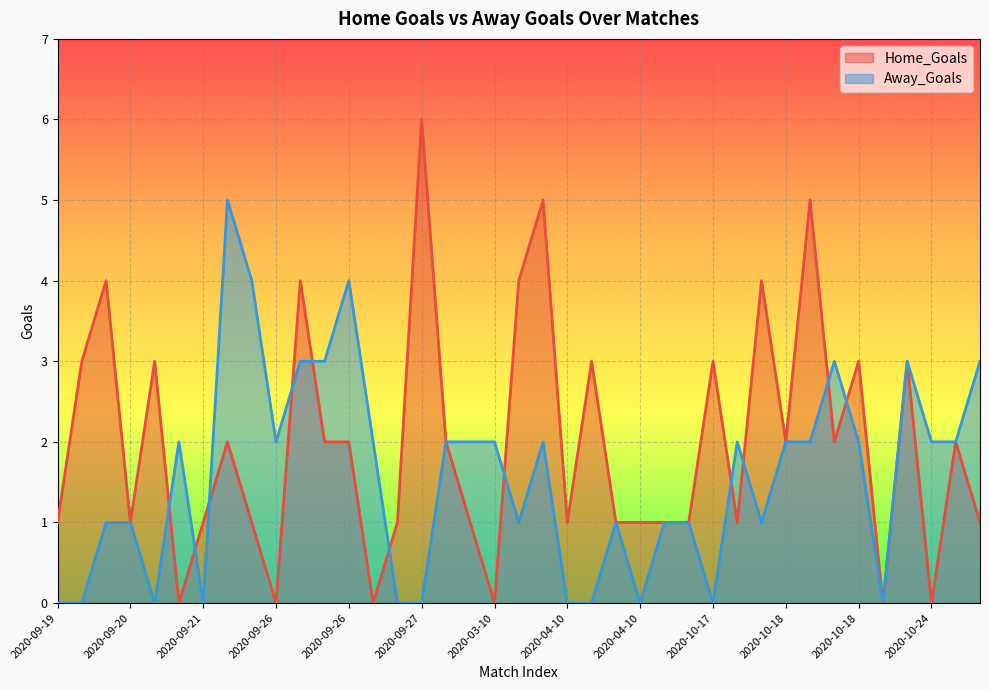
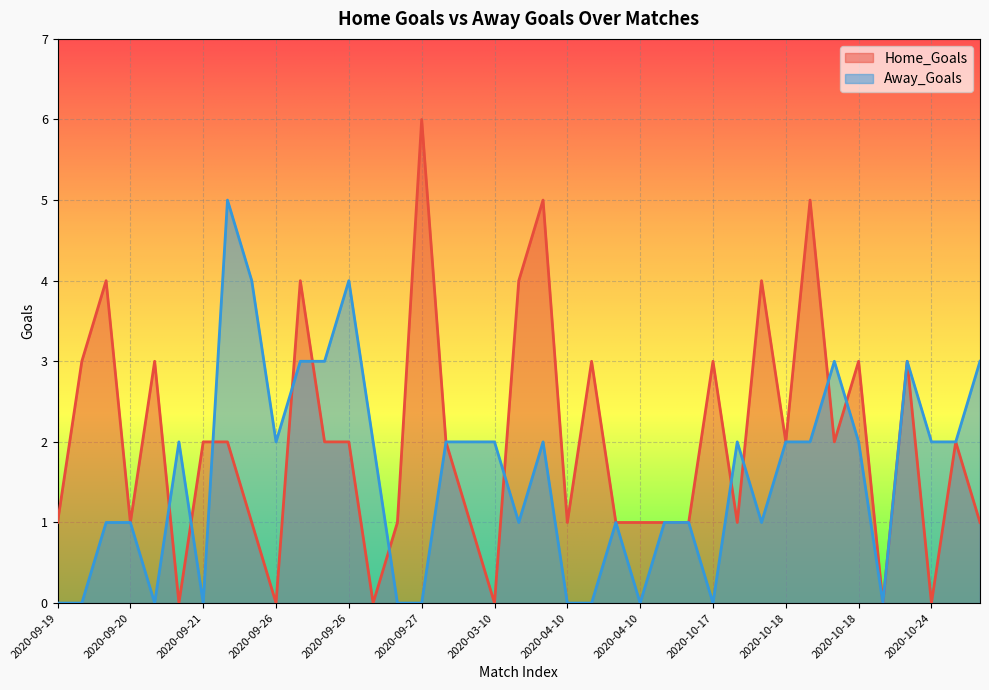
  {
    "Home_Goals": {
-     "2020-09-21": 1,
+     "2020-09-21": 2,
      "2020-03-10": 0
    },
    "Away_Goals": {
      "2020-09-21": 0,
      "2020-03-10": 2
    }
  }
